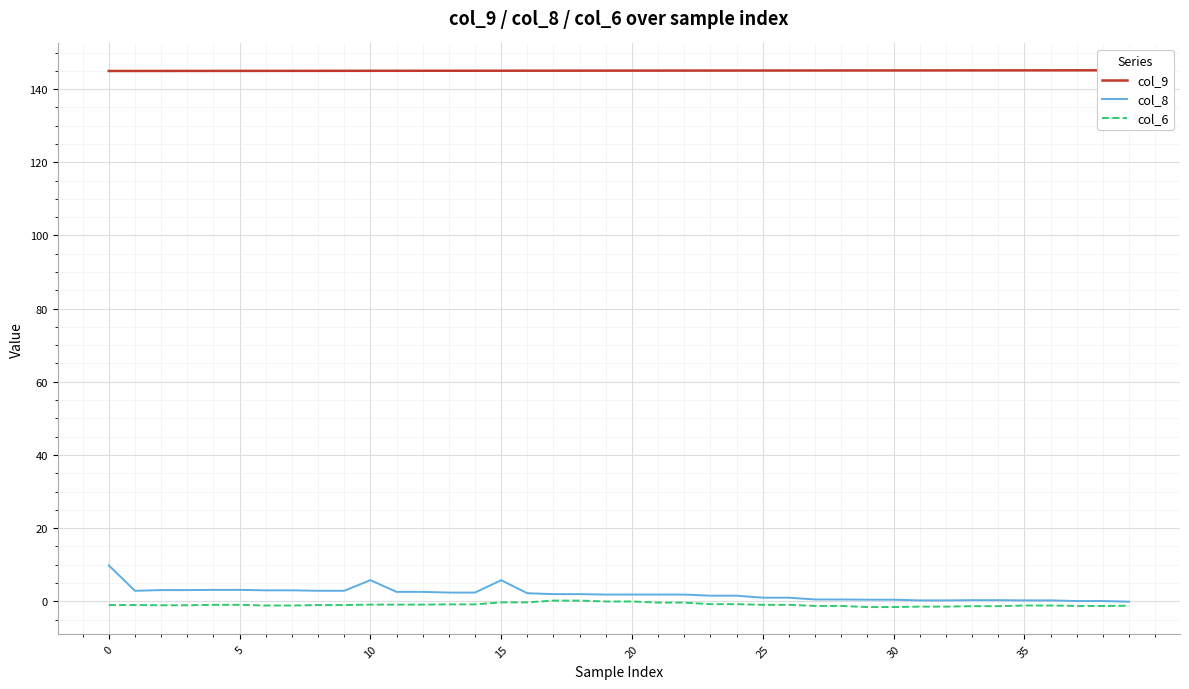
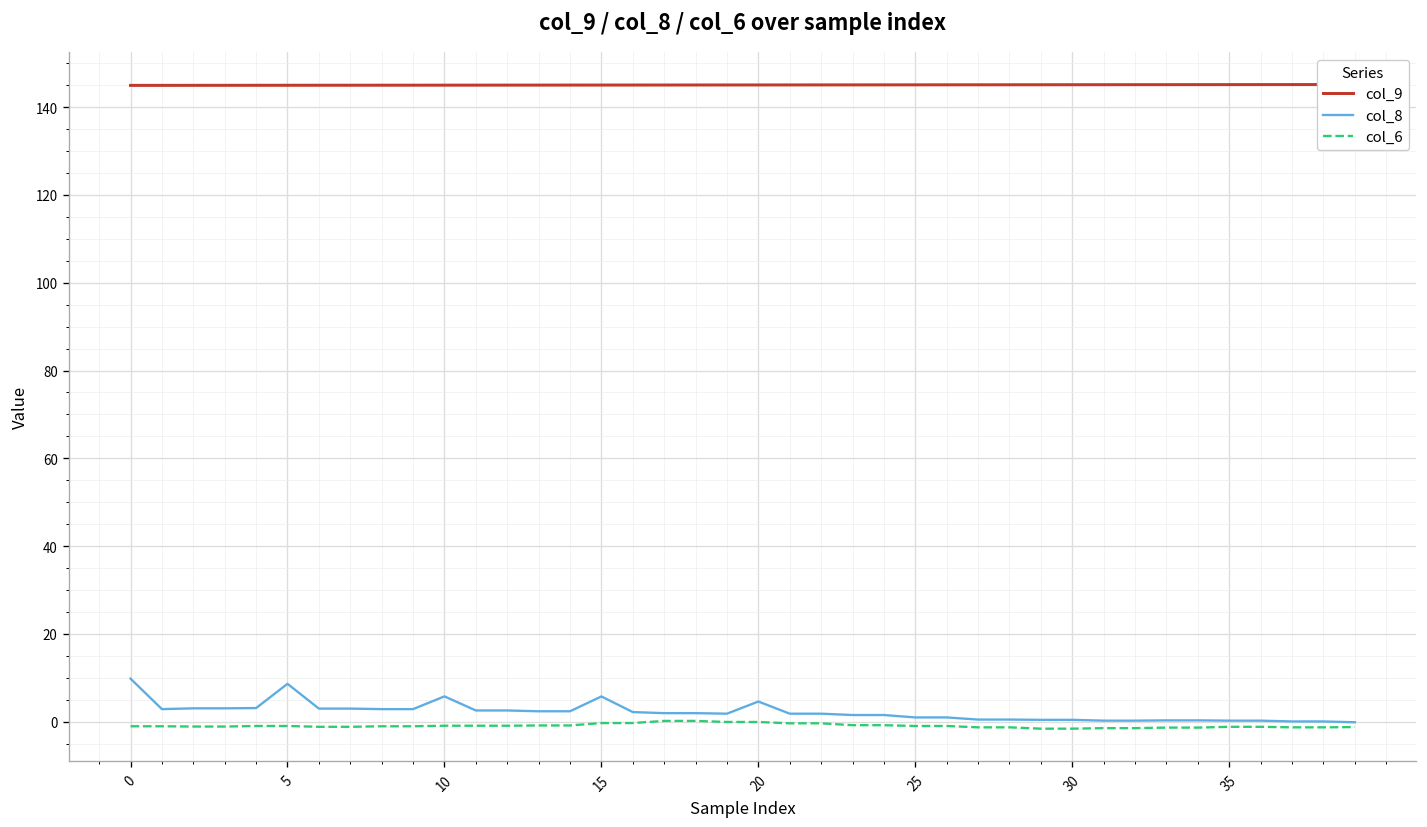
  {
    "col_9": {
      "0": 145,
      "5": 145,
      "10": 145,
      "15": 145,
      "20": 145,
      "25": 145,
      "30": 145,
      "35": 145
    },
    "col_8": {
      "0": 10,
-     "5": 3,
+     "5": 9,
      "10": 6,
      "15": 6,
-     "20": 2,
+     "20": 5,
      "25": 1,
      "30": 0,
      "35": 0
    },
    "col_6": {
      "0": -1,
      "5": -1,
      "10": -1,
      "15": 0,
      "20": 0,
      "25": -1,
      "30": -2,
      "35": -1
    }
  }
